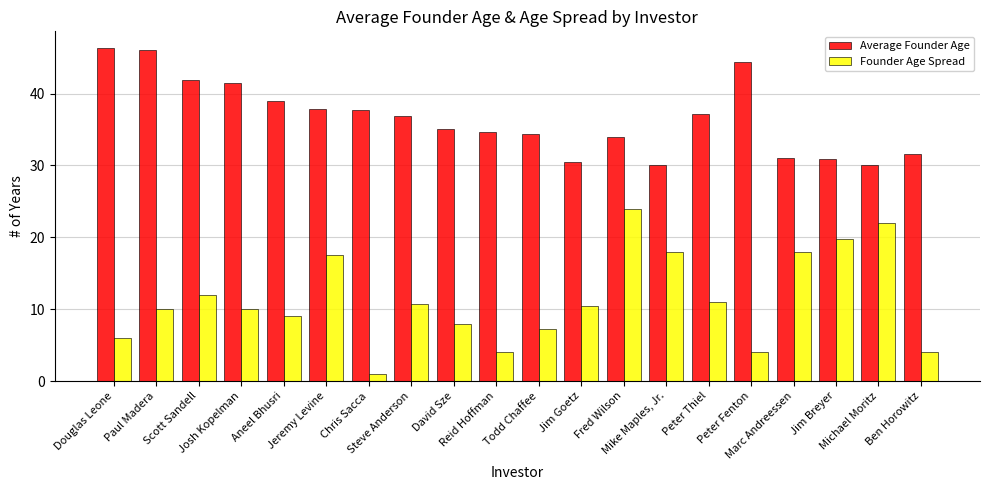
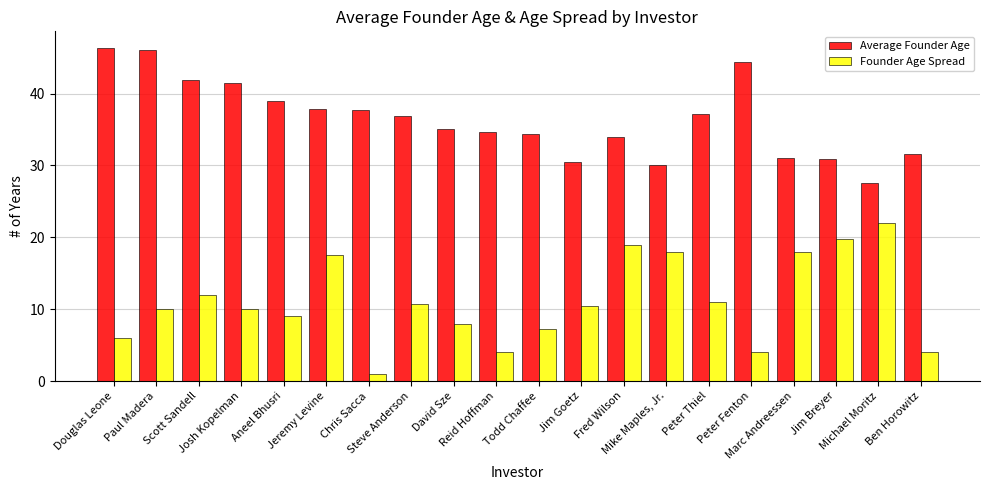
  {
    "Average Founder Age": {
      "Douglas Leone": 46,
      "Paul Madera": 46,
      "Scott Sandell": 42,
      "Josh Kopelman": 42,
      "Aneel Bhusri": 39,
      "Jeremy Levine": 38,
      "Chris Sacca": 38,
      "Steve Anderson": 37,
      "David Sze": 35,
      "Reid Hoffman": 35,
      "Todd Chaffee": 34,
      "Jim Goetz": 30,
      "Fred Wilson": 34,
      "Mike Maples, Jr.": 30,
      "Peter Thiel": 37,
      "Peter Fenton": 44,
      "Marc Andreessen": 31,
      "Jim Breyer": 31,
-     "Michael Moritz": 30,
+     "Michael Moritz": 28,
      "Ben Horowitz": 32
    },
    "Founder Age Spread": {
      "Douglas Leone": 6,
      "Paul Madera": 10,
      "Scott Sandell": 12,
      "Josh Kopelman": 10,
      "Aneel Bhusri": 9,
      "Jeremy Levine": 18,
      "Chris Sacca": 1,
      "Steve Anderson": 11,
      "David Sze": 8,
      "Reid Hoffman": 4,
      "Todd Chaffee": 7,
      "Jim Goetz": 11,
-     "Fred Wilson": 24,
+     "Fred Wilson": 19,
      "Mike Maples, Jr.": 18,
      "Peter Thiel": 11,
      "Peter Fenton": 4,
      "Marc Andreessen": 18,
      "Jim Breyer": 20,
      "Michael Moritz": 22,
      "Ben Horowitz": 4
    }
  }
